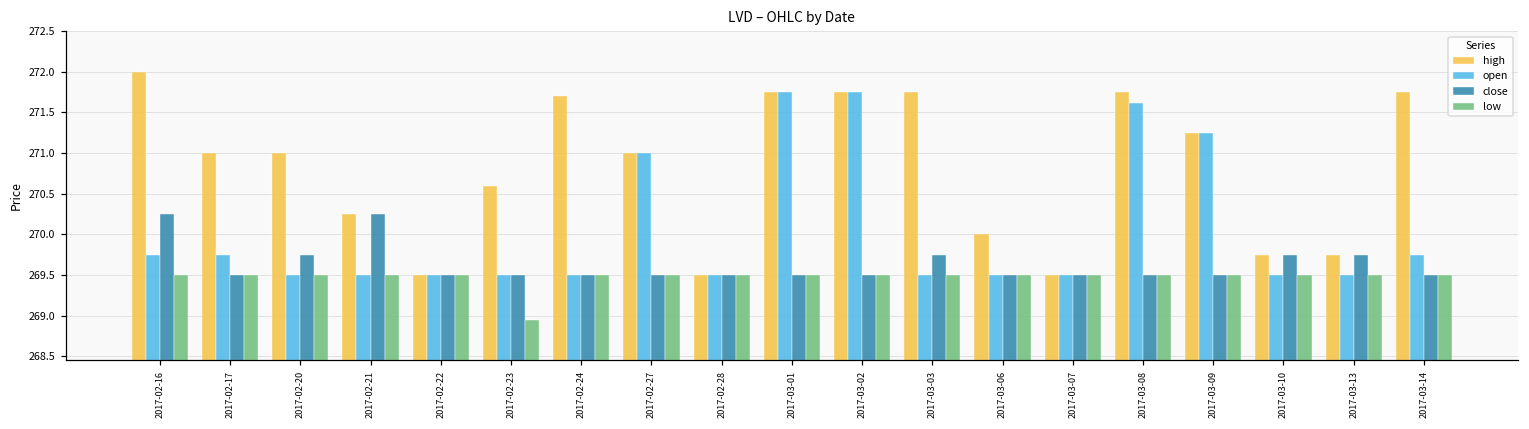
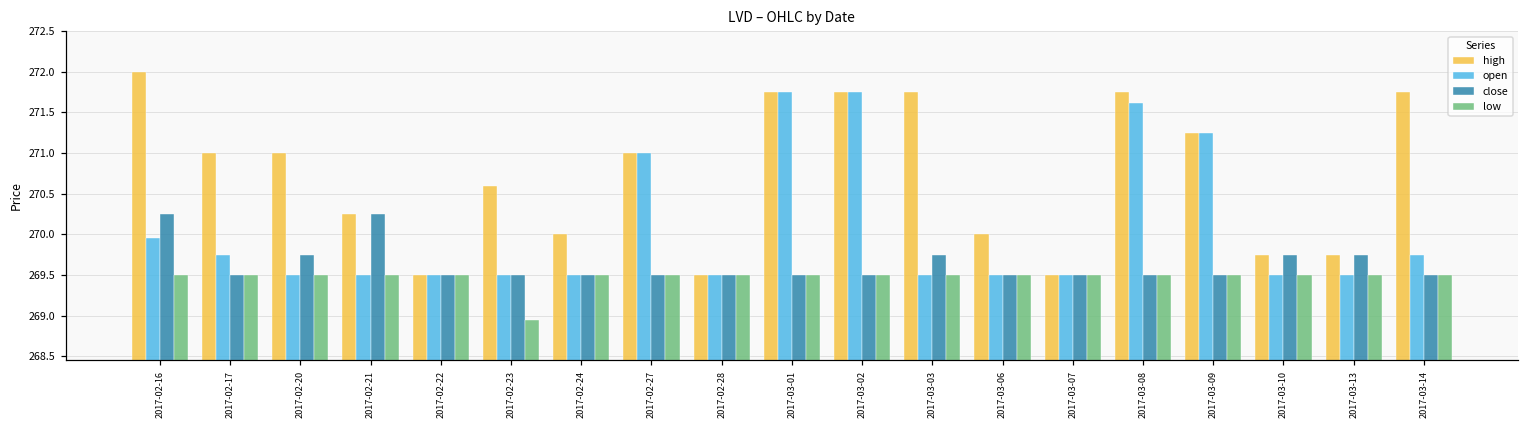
  {
    "high": {
      "2017-02-16": 272.0,
      "2017-02-17": 271.0,
      "2017-02-20": 271.0,
      "2017-02-21": 270.3,
      "2017-02-22": 269.5,
      "2017-02-23": 270.6,
-     "2017-02-24": 271.7,
+     "2017-02-24": 270.0,
      "2017-02-27": 271.0,
      "2017-02-28": 269.5,
      "2017-03-01": 271.8,
      "2017-03-02": 271.8,
      "2017-03-03": 271.8,
      "2017-03-06": 270.0,
      "2017-03-07": 269.5,
      "2017-03-08": 271.8,
      "2017-03-09": 271.3,
      "2017-03-10": 269.8,
      "2017-03-13": 269.8,
      "2017-03-14": 271.8
    },
    "open": {
-     "2017-02-16": 269.8,
+     "2017-02-16": 270.0,
      "2017-02-17": 269.8,
      "2017-02-20": 269.5,
      "2017-02-21": 269.5,
      "2017-02-22": 269.5,
      "2017-02-23": 269.5,
      "2017-02-24": 269.5,
      "2017-02-27": 271.0,
      "2017-02-28": 269.5,
      "2017-03-01": 271.8,
      "2017-03-02": 271.8,
      "2017-03-03": 269.5,
      "2017-03-06": 269.5,
      "2017-03-07": 269.5,
      "2017-03-08": 271.6,
      "2017-03-09": 271.3,
      "2017-03-10": 269.5,
      "2017-03-13": 269.5,
      "2017-03-14": 269.8
    },
    "close": {
      "2017-02-16": 270.3,
      "2017-02-17": 269.5,
      "2017-02-20": 269.8,
      "2017-02-21": 270.3,
      "2017-02-22": 269.5,
      "2017-02-23": 269.5,
      "2017-02-24": 269.5,
      "2017-02-27": 269.5,
      "2017-02-28": 269.5,
      "2017-03-01": 269.5,
      "2017-03-02": 269.5,
      "2017-03-03": 269.8,
      "2017-03-06": 269.5,
      "2017-03-07": 269.5,
      "2017-03-08": 269.5,
      "2017-03-09": 269.5,
      "2017-03-10": 269.8,
      "2017-03-13": 269.8,
      "2017-03-14": 269.5
    },
    "low": {
      "2017-02-16": 269.5,
      "2017-02-17": 269.5,
      "2017-02-20": 269.5,
      "2017-02-21": 269.5,
      "2017-02-22": 269.5,
      "2017-02-23": 269.0,
      "2017-02-24": 269.5,
      "2017-02-27": 269.5,
      "2017-02-28": 269.5,
      "2017-03-01": 269.5,
      "2017-03-02": 269.5,
      "2017-03-03": 269.5,
      "2017-03-06": 269.5,
      "2017-03-07": 269.5,
      "2017-03-08": 269.5,
      "2017-03-09": 269.5,
      "2017-03-10": 269.5,
      "2017-03-13": 269.5,
      "2017-03-14": 269.5
    }
  }
